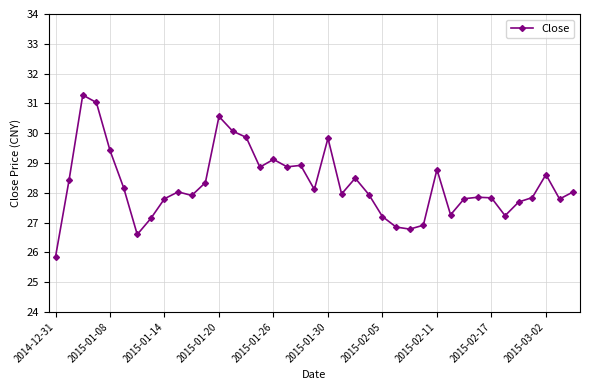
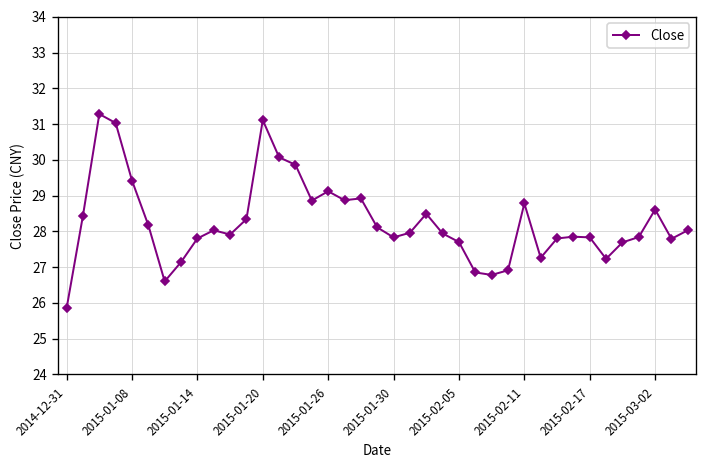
  {
    "2014-12-31": 25.9,
    "2015-01-08": 29.4,
    "2015-01-14": 27.8,
-   "2015-01-20": 30.6,
+   "2015-01-20": 31.1,
    "2015-01-26": 29.1,
-   "2015-01-30": 29.8,
-   "2015-02-05": 27.2,
+   "2015-01-30": 27.8,
+   "2015-02-05": 27.7,
    "2015-02-11": 28.8,
    "2015-02-17": 27.8,
    "2015-03-02": 28.6
  }
